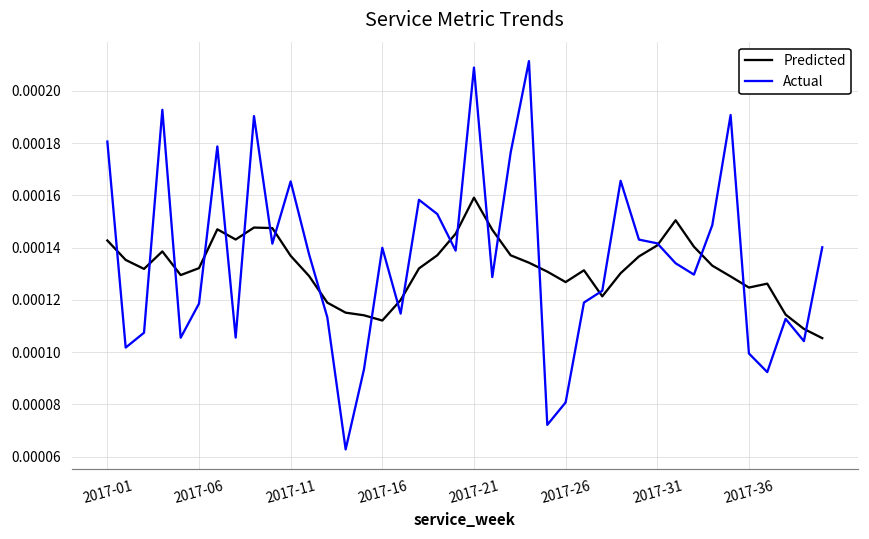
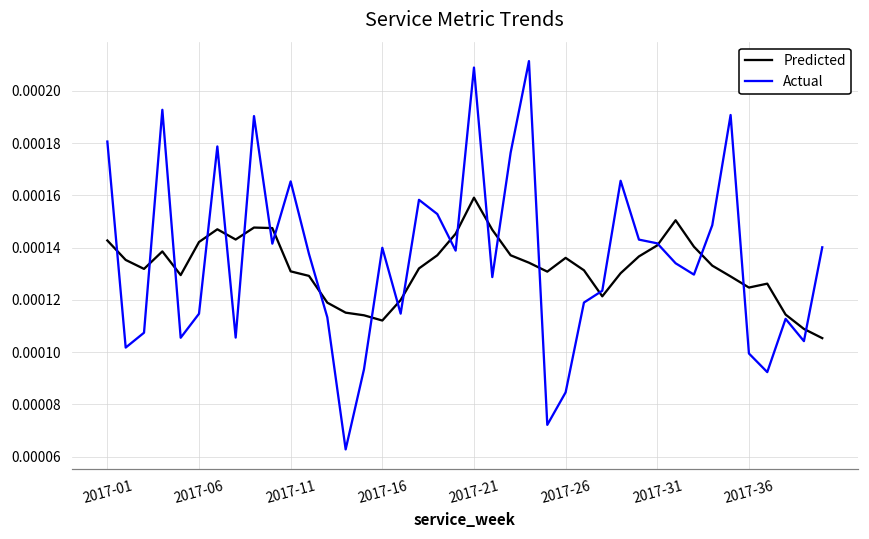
  {
    "Predicted": {
      "2017-01": 0.000143,
-     "2017-06": 0.000132,
-     "2017-11": 0.000137,
+     "2017-06": 0.000142,
+     "2017-11": 0.000131,
      "2017-16": 0.000112,
      "2017-21": 0.000159,
-     "2017-26": 0.000127,
+     "2017-26": 0.000136,
      "2017-36": 0.000125
    },
    "Actual": {
      "2017-01": 0.000181,
-     "2017-06": 0.000119,
+     "2017-06": 0.000115,
      "2017-11": 0.000165,
      "2017-16": 0.000140,
      "2017-21": 0.000209,
-     "2017-26": 0.000081,
+     "2017-26": 0.000085,
      "2017-36": 0.000099
    }
  }
